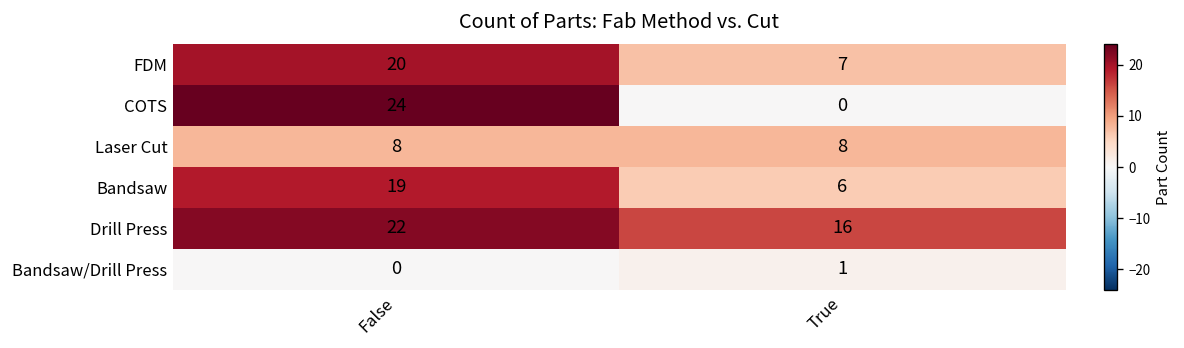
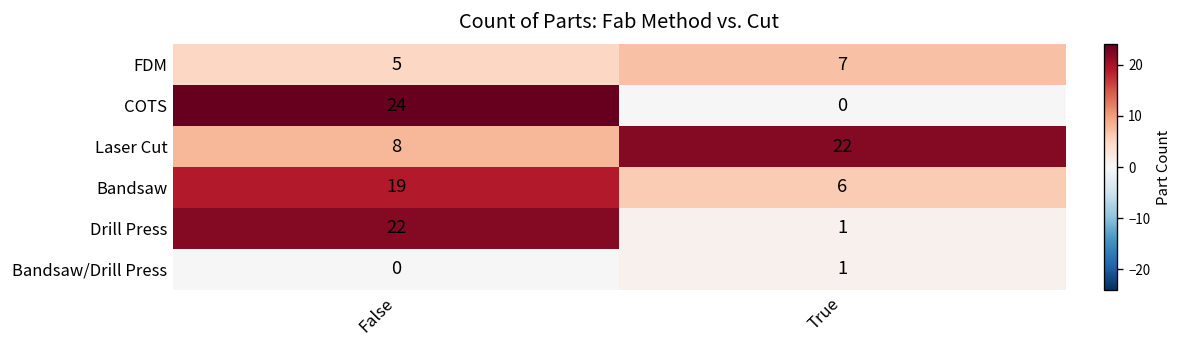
  {
    "FDM": {
-     "False": 20,
+     "False": 5,
      "True": 7
    },
    "COTS": {
      "False": 24,
      "True": 0
    },
    "Laser Cut": {
      "False": 8,
-     "True": 8
+     "True": 22
    },
    "Bandsaw": {
      "False": 19,
      "True": 6
    },
    "Drill Press": {
      "False": 22,
-     "True": 16
+     "True": 1
    },
    "Bandsaw/Drill Press": {
      "False": 0,
      "True": 1
    }
  }
